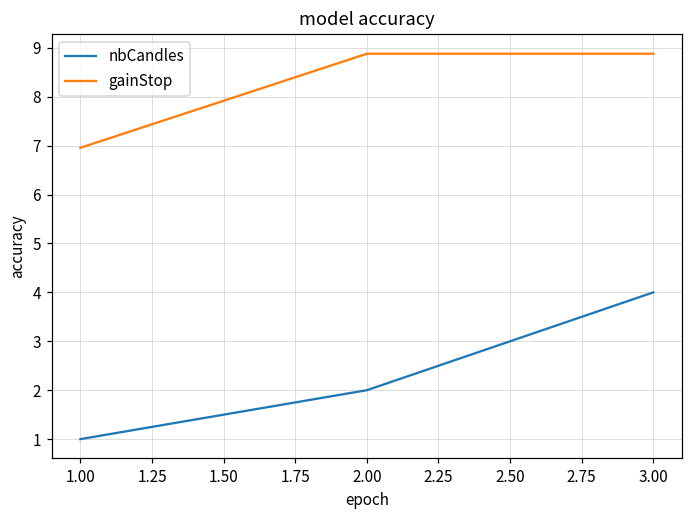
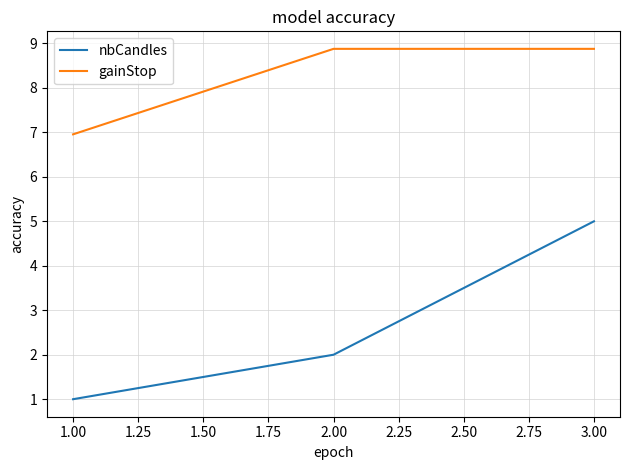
  {
    "nbCandles": {
      "1.00": 1,
      "2.00": 2,
-     "3.00": 4
+     "3.00": 5
    },
    "gainStop": {
      "1.00": 7,
      "2.00": 8.9,
      "3.00": 8.9
    }
  }
